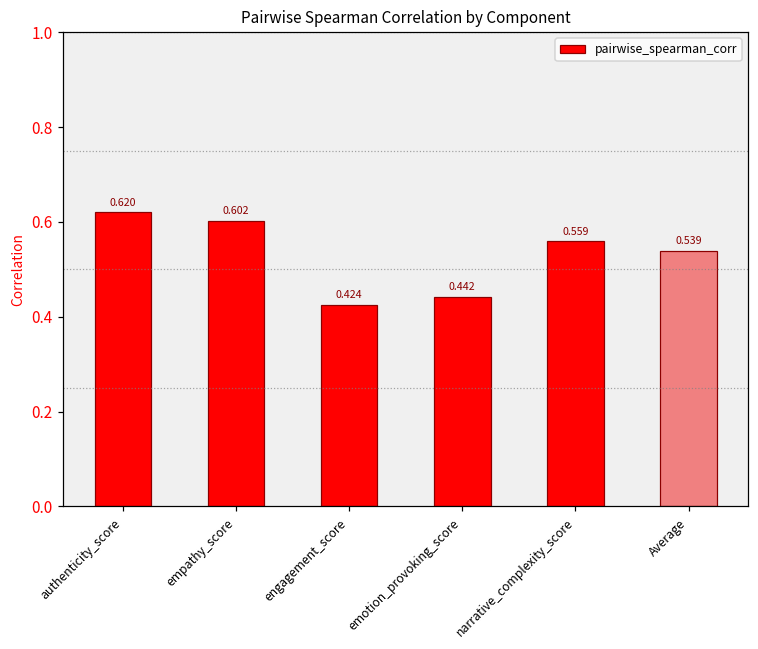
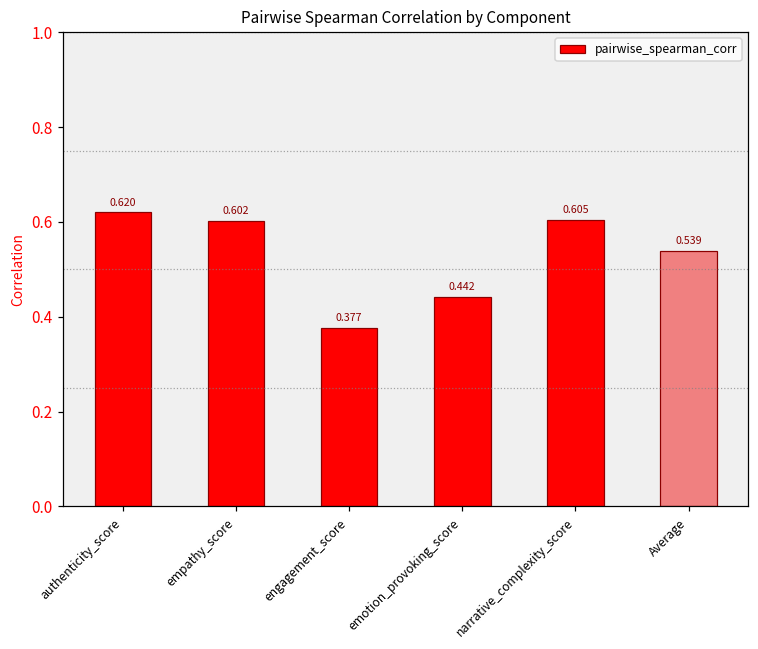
  {
    "authenticity_score": 0.620,
    "empathy_score": 0.602,
-   "engagement_score": 0.424,
+   "engagement_score": 0.377,
    "emotion_provoking_score": 0.442,
-   "narrative_complexity_score": 0.559,
+   "narrative_complexity_score": 0.605,
    "Average": 0.539
  }
